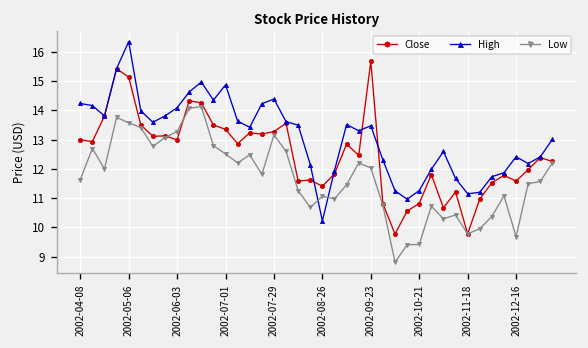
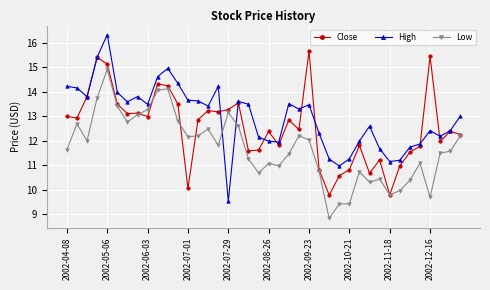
  {
    "Close": {
      "2002-04-08": 13.0,
      "2002-05-06": 15.1,
      "2002-06-03": 13.0,
-     "2002-07-01": 13.3,
+     "2002-07-01": 10.0,
      "2002-07-29": 13.3,
-     "2002-08-26": 11.4,
+     "2002-08-26": 12.4,
      "2002-09-23": 15.7,
      "2002-10-21": 10.8,
-     "2002-12-16": 11.6
+     "2002-12-16": 15.5
    },
    "High": {
      "2002-04-08": 14.2,
      "2002-05-06": 16.3,
-     "2002-06-03": 14.1,
-     "2002-07-01": 14.9,
-     "2002-07-29": 14.4,
-     "2002-08-26": 10.2,
+     "2002-06-03": 13.5,
+     "2002-07-01": 13.7,
+     "2002-07-29": 9.5,
+     "2002-08-26": 12.0,
      "2002-09-23": 13.5,
      "2002-10-21": 11.3,
      "2002-11-18": 11.1,
      "2002-12-16": 12.4
    },
    "Low": {
      "2002-04-08": 11.6,
-     "2002-05-06": 13.6,
+     "2002-05-06": 14.9,
      "2002-06-03": 13.3,
-     "2002-07-01": 12.5,
+     "2002-07-01": 12.2,
      "2002-07-29": 13.2,
      "2002-08-26": 11.1,
      "2002-09-23": 12.0,
      "2002-10-21": 9.4,
      "2002-12-16": 9.7
    }
  }
